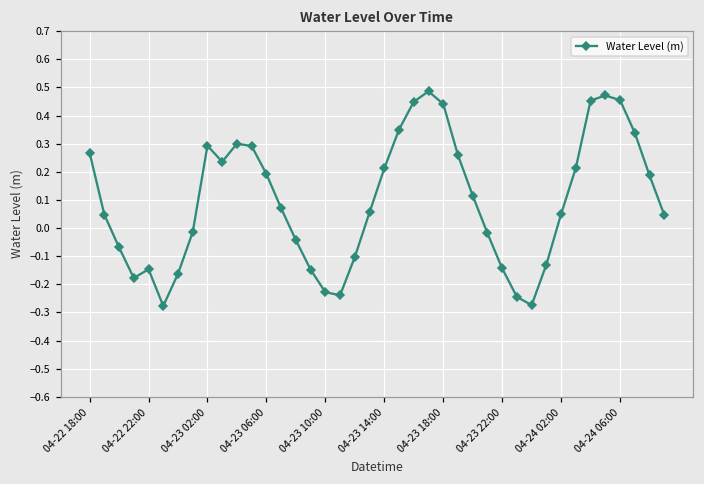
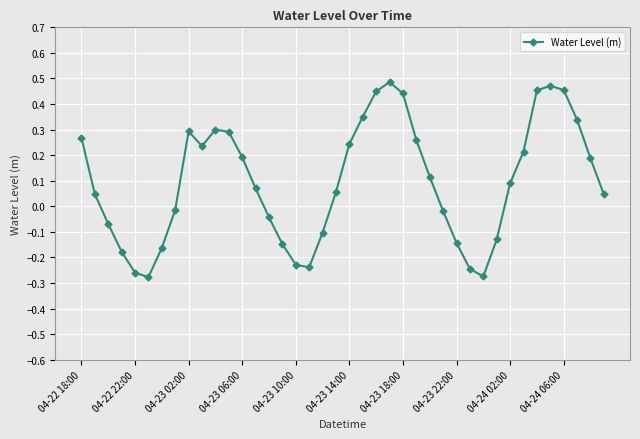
  {
    "04-22 18:00": 0.27,
-   "04-22 22:00": -0.15,
+   "04-22 22:00": -0.26,
    "04-23 02:00": 0.29,
    "04-23 06:00": 0.19,
    "04-23 10:00": -0.23,
-   "04-23 14:00": 0.21,
+   "04-23 14:00": 0.24,
    "04-23 18:00": 0.44,
    "04-23 22:00": -0.14,
-   "04-24 02:00": 0.05,
+   "04-24 02:00": 0.09,
    "04-24 06:00": 0.45
  }
